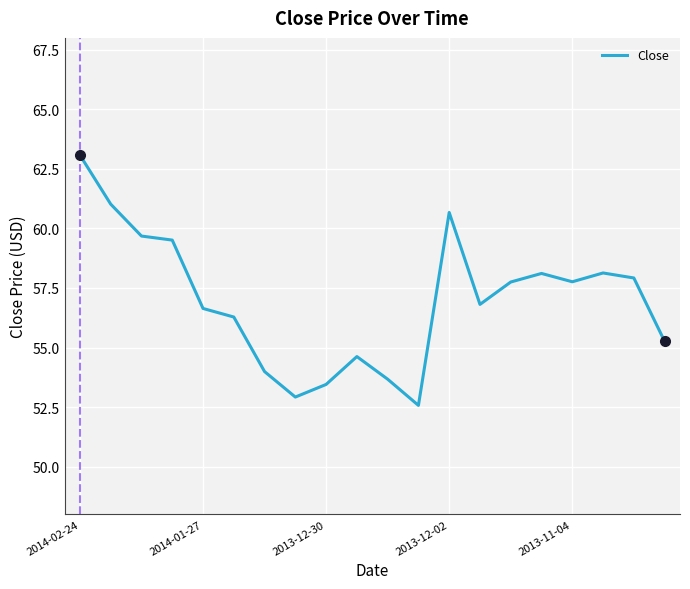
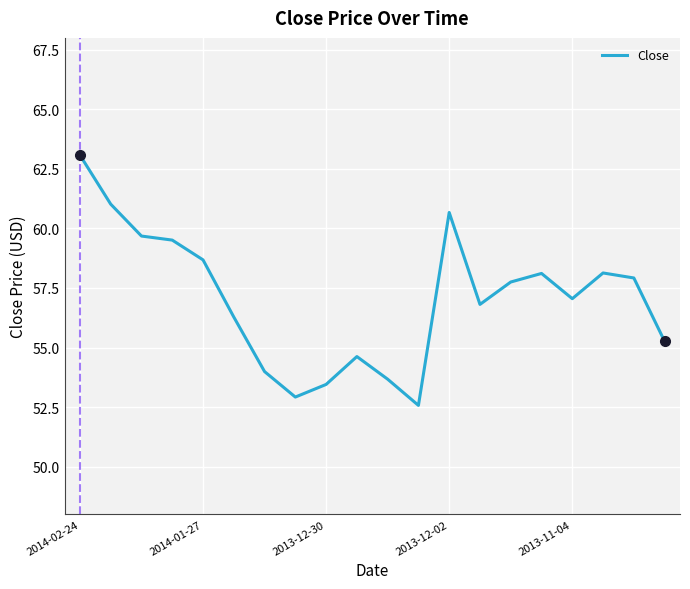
  {
    "Close": {
-     "2014-01-27": 56.6,
+     "2014-01-27": 58.7,
      "2013-12-30": 53.5,
      "2013-12-02": 60.7,
-     "2013-11-04": 57.8
+     "2013-11-04": 57.1
    }
  }
